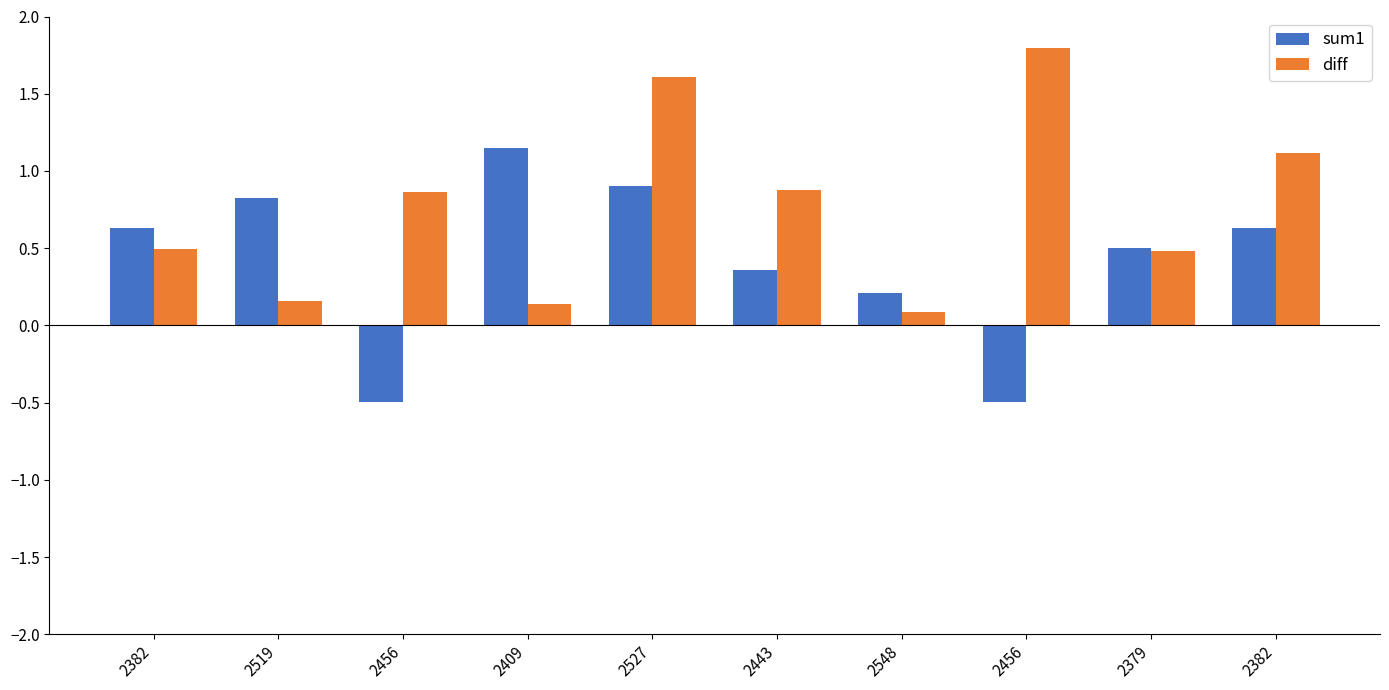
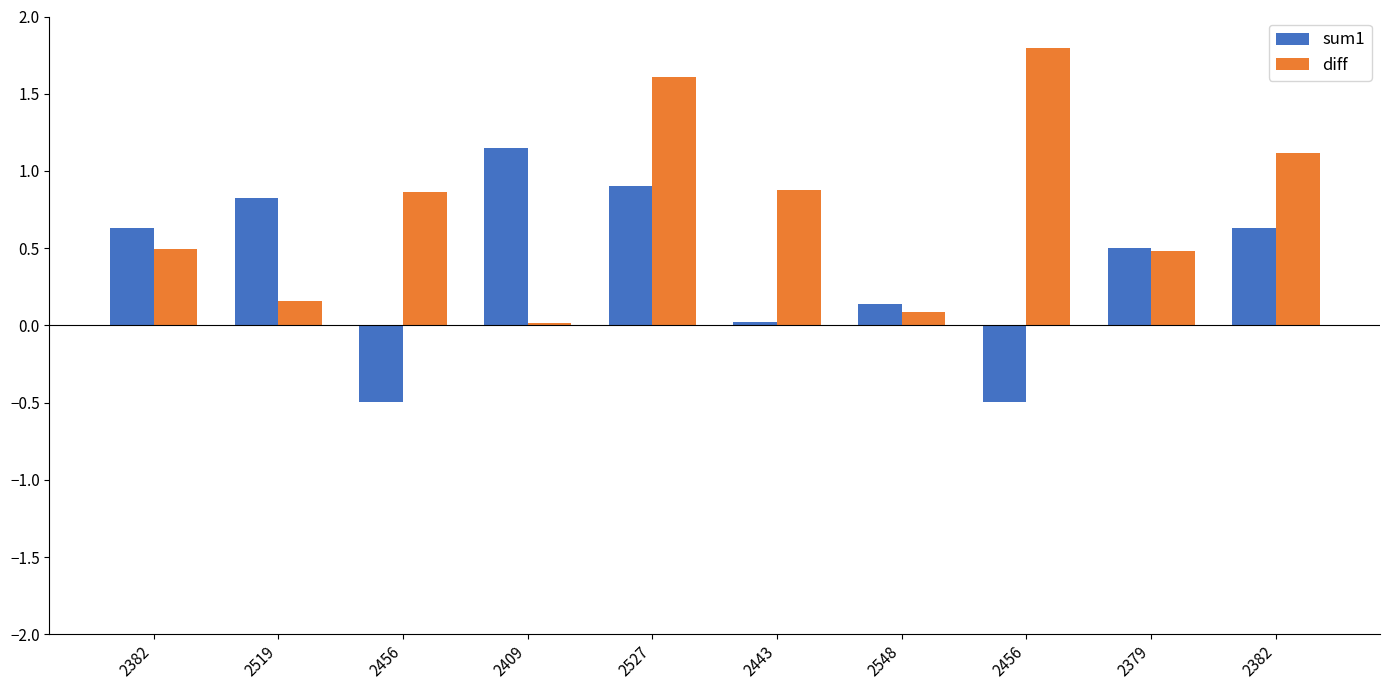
  {
    "sum1": {
      "2519": 0.83,
      "2409": 1.15,
      "2527": 0.90,
-     "2443": 0.36,
-     "2548": 0.21,
+     "2443": 0.02,
+     "2548": 0.14,
      "2379": 0.50
    },
    "diff": {
      "2519": 0.16,
-     "2409": 0.14,
+     "2409": 0.02,
      "2527": 1.61,
      "2443": 0.88,
      "2548": 0.09,
      "2379": 0.48
    }
  }
